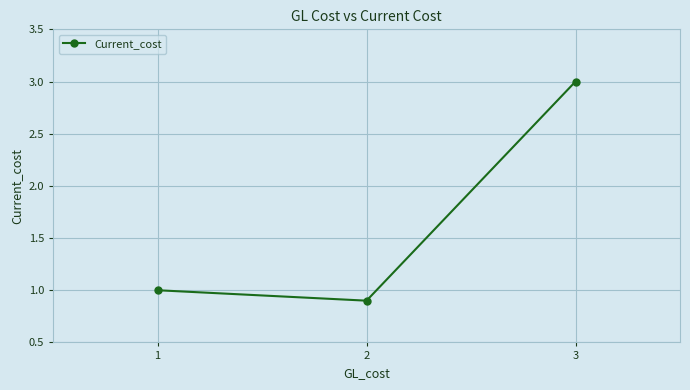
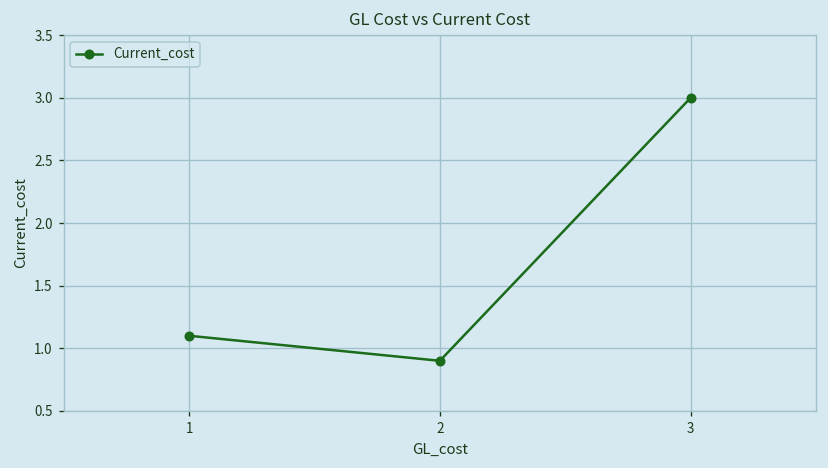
  {
-   "1": 1.0,
+   "1": 1.1,
    "2": 0.9,
    "3": 3.0
  }
